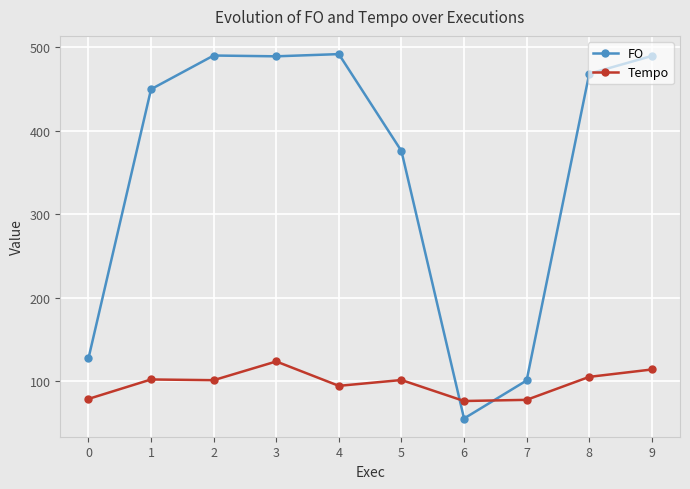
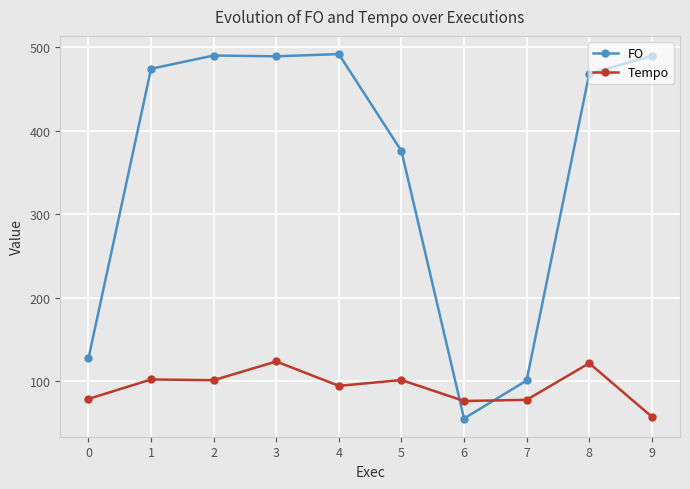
  {
    "FO": {
      "0": 130,
-     "1": 450,
+     "1": 470,
      "2": 490,
      "3": 490,
      "4": 490,
      "5": 380,
      "6": 60,
      "7": 100
    },
    "Tempo": {
      "0": 80,
      "1": 100,
      "2": 100,
      "3": 120,
      "4": 90,
      "5": 100,
      "6": 80,
      "7": 80,
-     "8": 110,
-     "9": 110
+     "8": 120,
+     "9": 60
    }
  }
